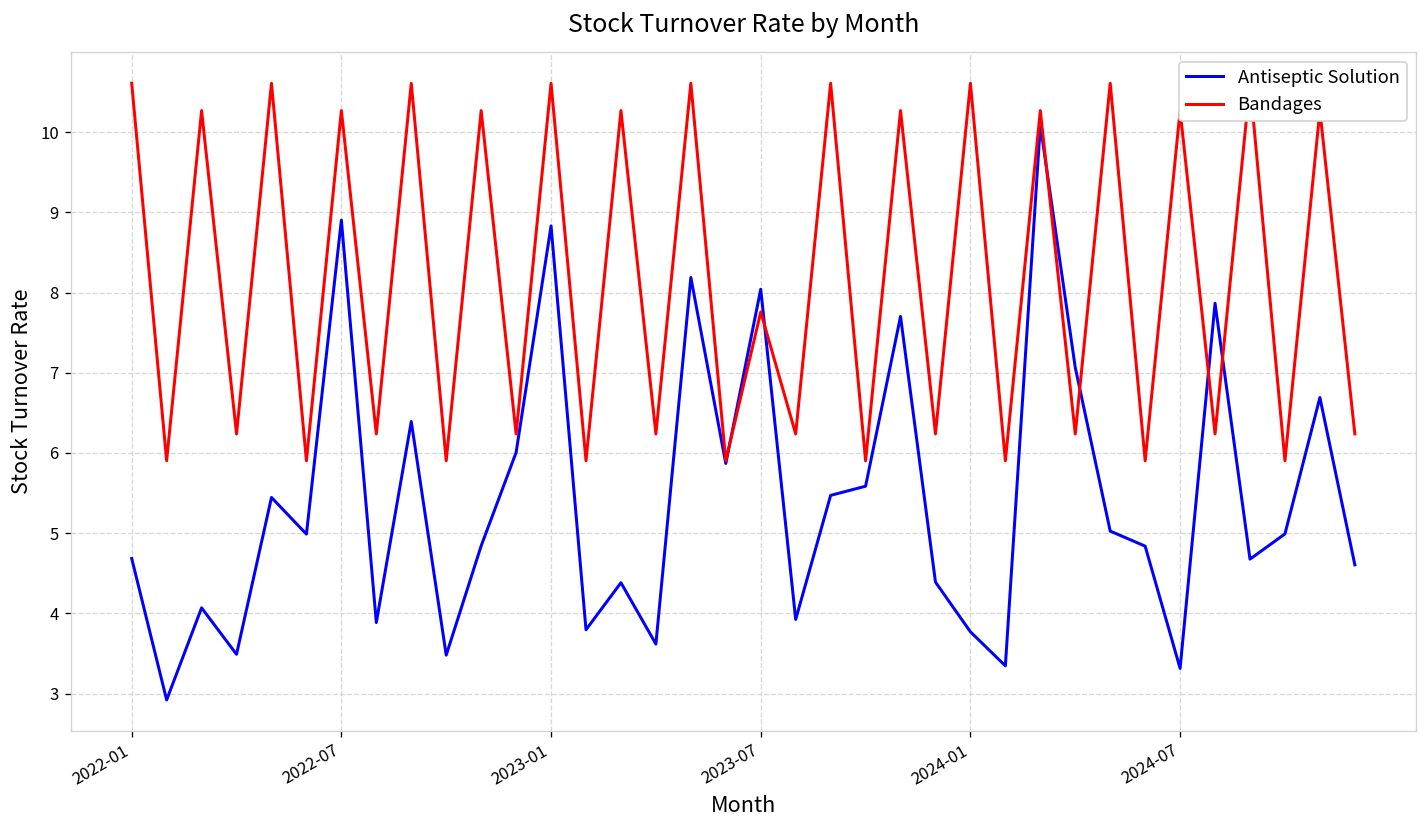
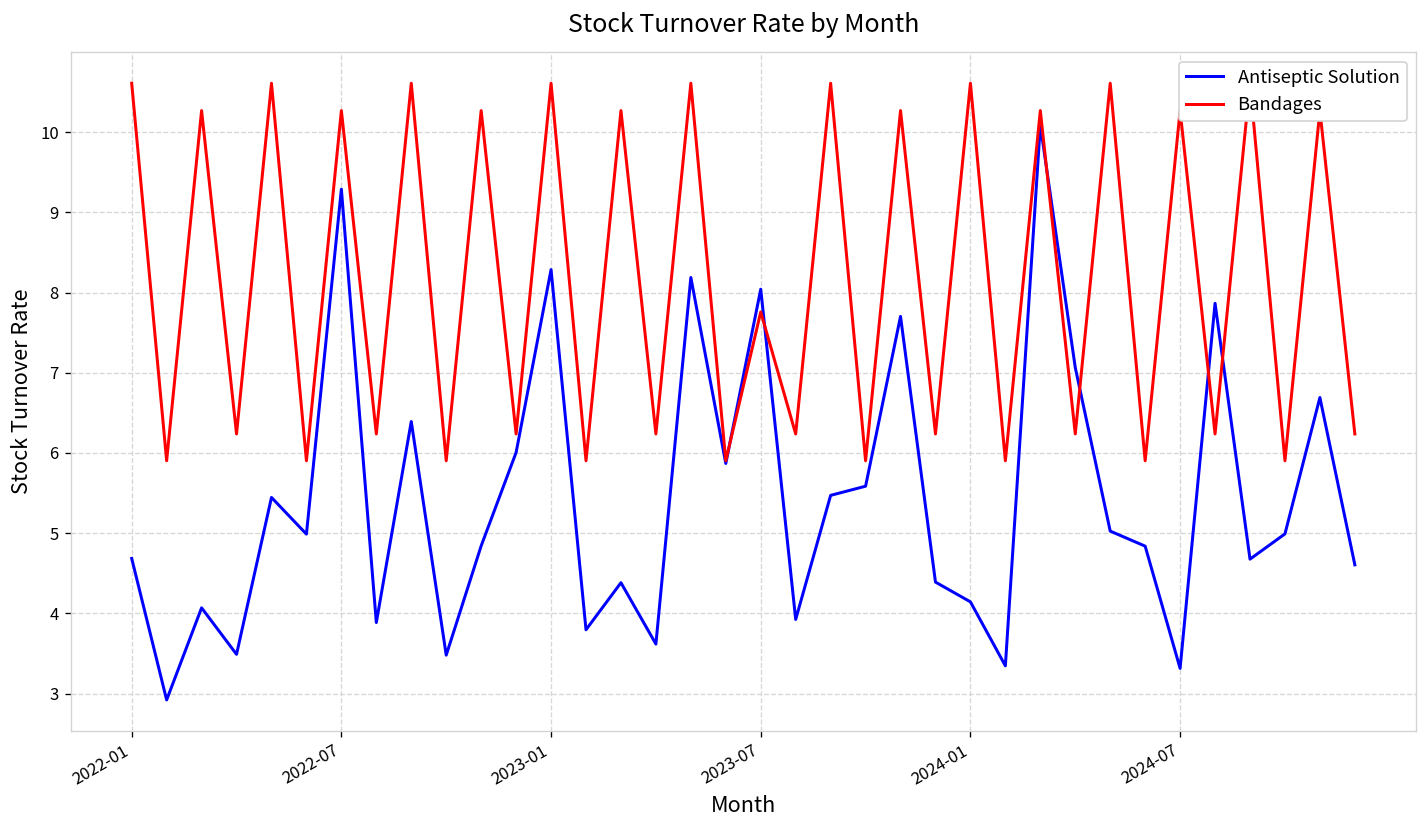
  {
    "Antiseptic Solution": {
      "2022-01": 4.7,
-     "2022-07": 8.9,
-     "2023-01": 8.8,
+     "2022-07": 9.3,
+     "2023-01": 8.3,
      "2023-07": 8.0,
-     "2024-01": 3.8,
+     "2024-01": 4.1,
      "2024-07": 3.3
    },
    "Bandages": {
      "2022-01": 10.6,
      "2022-07": 10.3,
      "2023-01": 10.6,
      "2023-07": 7.8,
      "2024-01": 10.6
    }
  }
